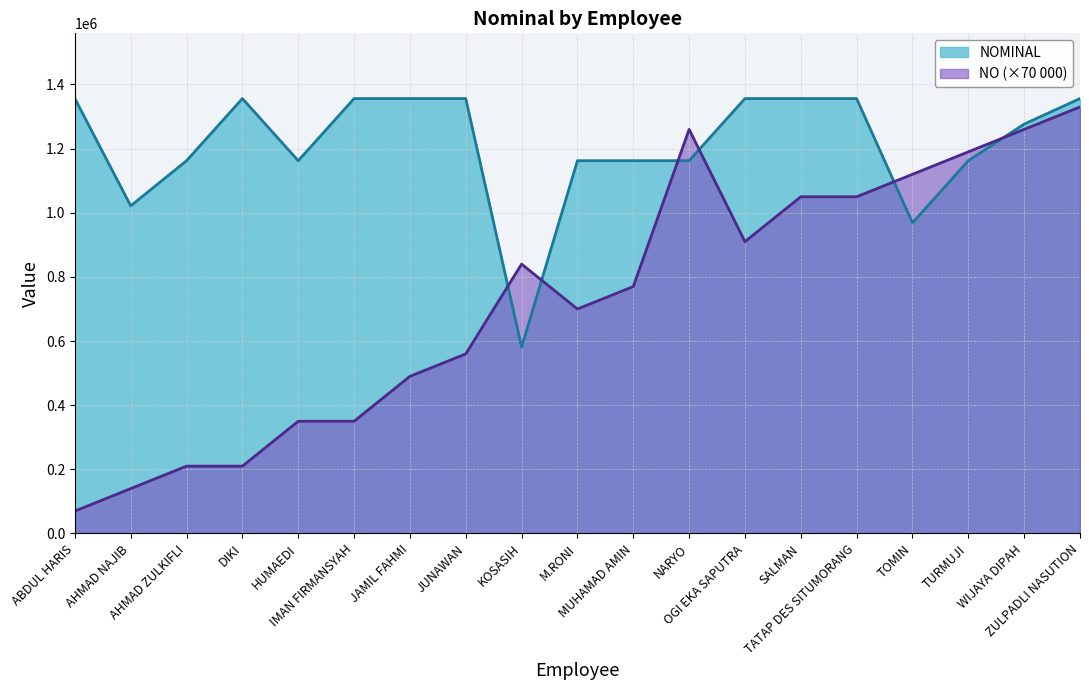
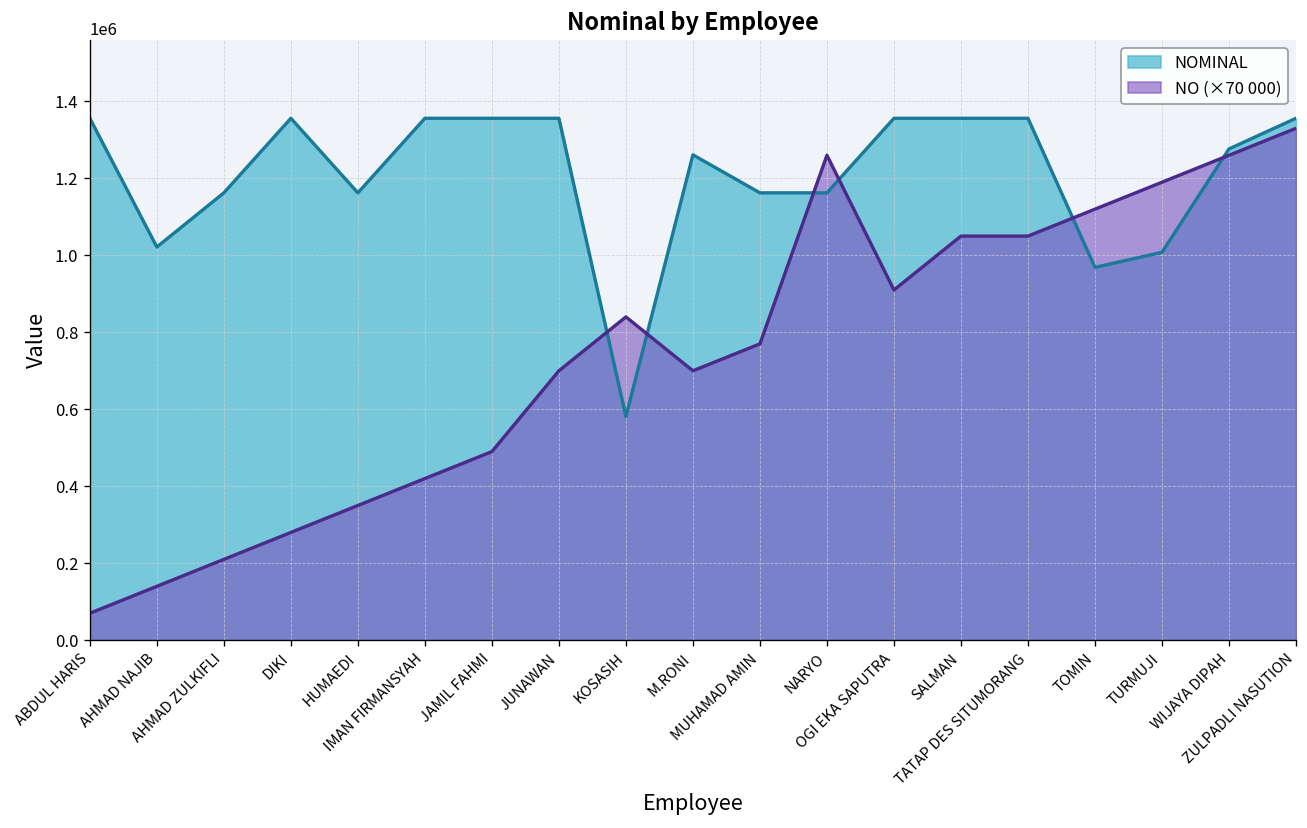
  {
    "NOMINAL": {
      "ABDUL HARIS": 1360000,
      "AHMAD NAJIB": 1020000,
      "AHMAD ZULKIFLI": 1160000,
      "DIKI": 1360000,
      "HUMAEDI": 1160000,
      "IMAN FIRMANSYAH": 1360000,
      "JAMIL FAHMI": 1360000,
      "JUNAWAN": 1360000,
      "KOSASIH": 580000,
-     "M.RONI": 1160000,
+     "M.RONI": 1260000,
      "MUHAMAD AMIN": 1160000,
      "NARYO": 1160000,
      "OGI EKA SAPUTRA": 1360000,
      "SALMAN": 1360000,
      "TATAP DES SITUMORANG": 1360000,
      "TOMIN": 970000,
-     "TURMUJI": 1160000,
+     "TURMUJI": 1010000,
      "WIJAYA DIPAH": 1280000,
      "ZULPADLI NASUTION": 1360000
    },
    "NO (×70 000)": {
      "ABDUL HARIS": 70000,
      "AHMAD NAJIB": 140000,
      "AHMAD ZULKIFLI": 210000,
-     "DIKI": 210000,
+     "DIKI": 280000,
      "HUMAEDI": 350000,
-     "IMAN FIRMANSYAH": 350000,
+     "IMAN FIRMANSYAH": 420000,
      "JAMIL FAHMI": 490000,
-     "JUNAWAN": 560000,
+     "JUNAWAN": 700000,
      "KOSASIH": 840000,
      "M.RONI": 700000,
      "MUHAMAD AMIN": 770000,
      "NARYO": 1260000,
      "OGI EKA SAPUTRA": 910000,
      "SALMAN": 1050000,
      "TATAP DES SITUMORANG": 1050000,
      "TOMIN": 1120000,
      "TURMUJI": 1190000,
      "WIJAYA DIPAH": 1260000,
      "ZULPADLI NASUTION": 1330000
    }
  }
